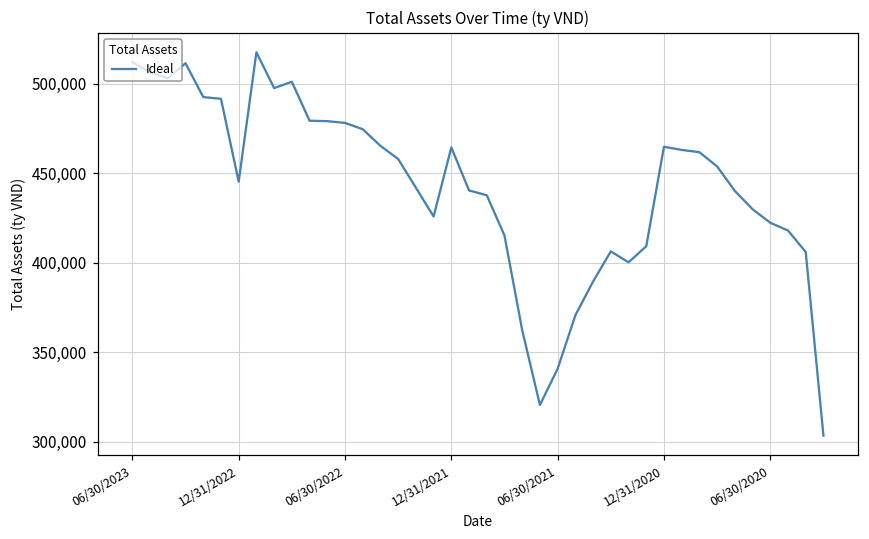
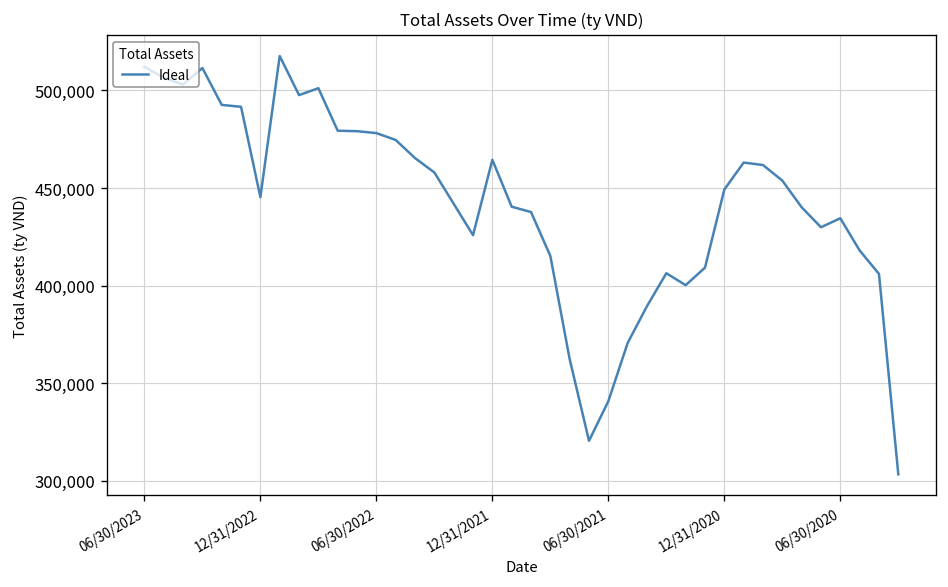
  {
    "12/31/2022": "445,000",
    "06/30/2022": "478,000",
    "12/31/2021": "464,000",
    "06/30/2021": "341,000",
-   "12/31/2020": "465,000",
-   "06/30/2020": "422,000"
+   "12/31/2020": "449,000",
+   "06/30/2020": "435,000"
  }
